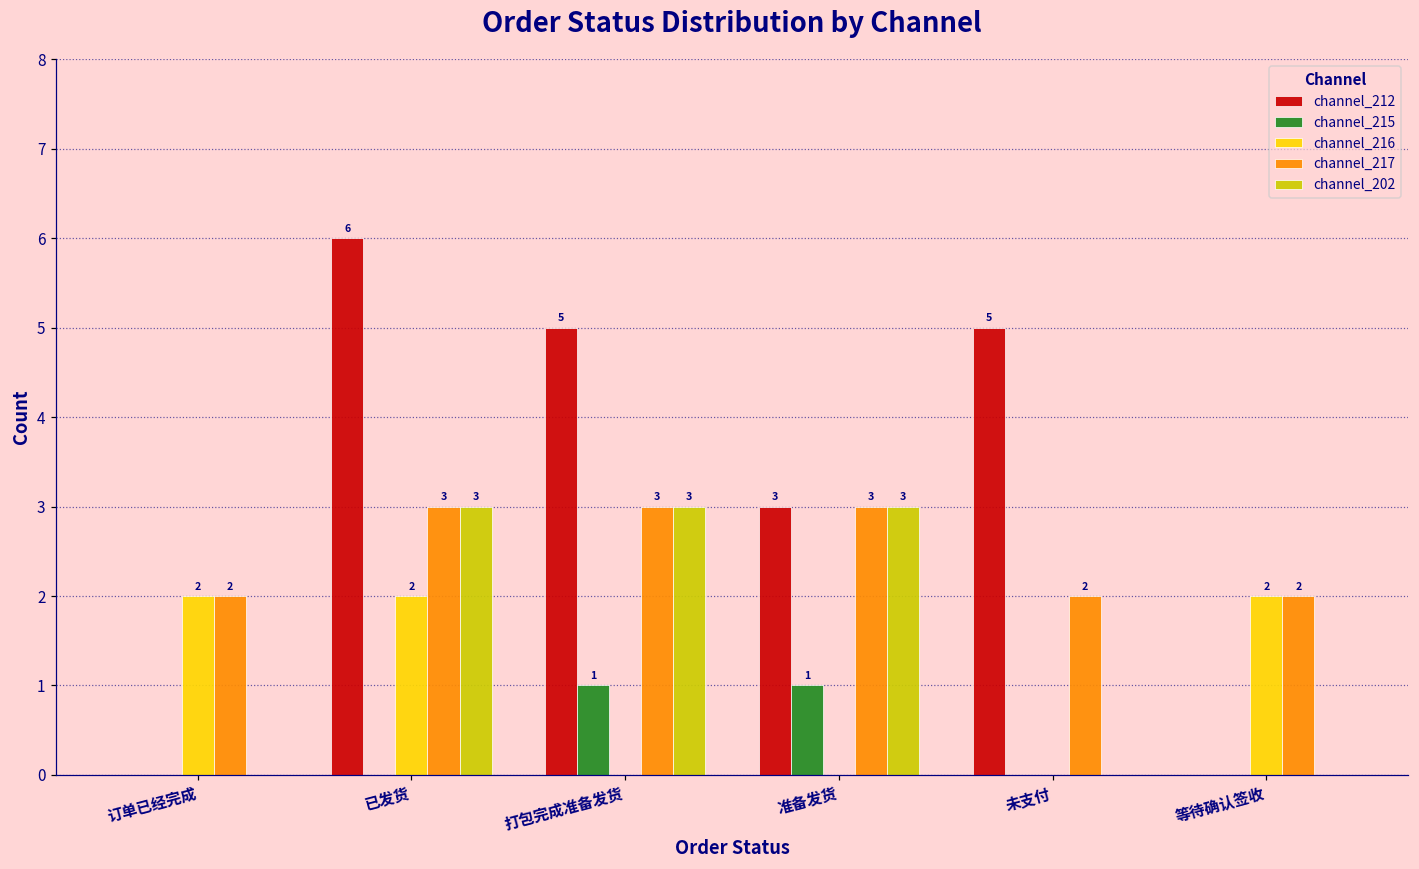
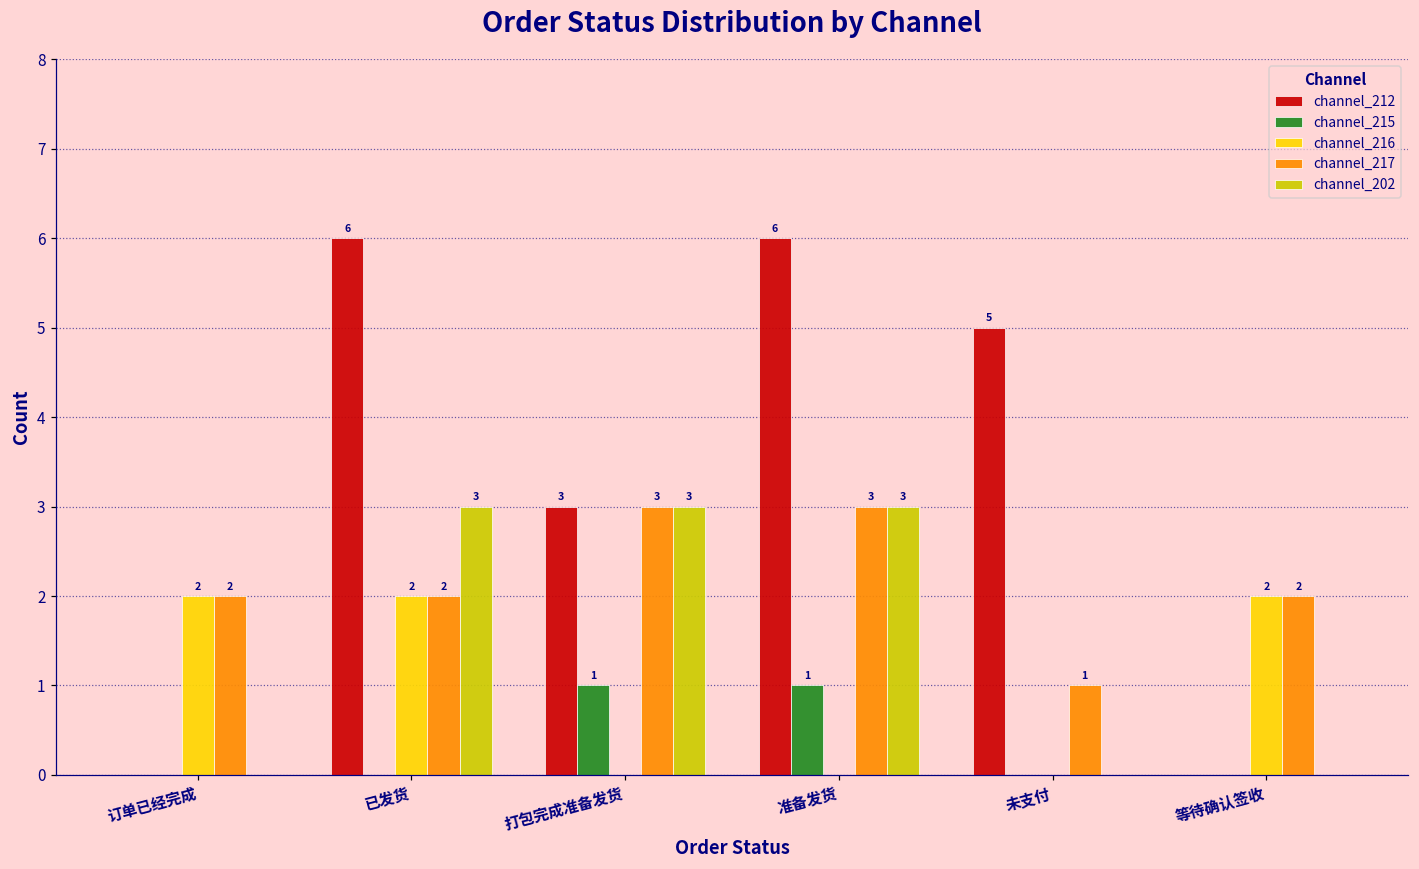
  {
    "channel_212": {
      "已发货": 6,
-     "打包完成准备发货": 5,
-     "准备发货": 3,
+     "打包完成准备发货": 3,
+     "准备发货": 6,
      "未支付": 5
    },
    "channel_215": {
      "打包完成准备发货": 1,
      "准备发货": 1
    },
    "channel_217": {
      "订单已经完成": 2,
-     "已发货": 3,
+     "已发货": 2,
      "打包完成准备发货": 3,
      "准备发货": 3,
-     "未支付": 2,
+     "未支付": 1,
      "等待确认签收": 2
    }
  }
